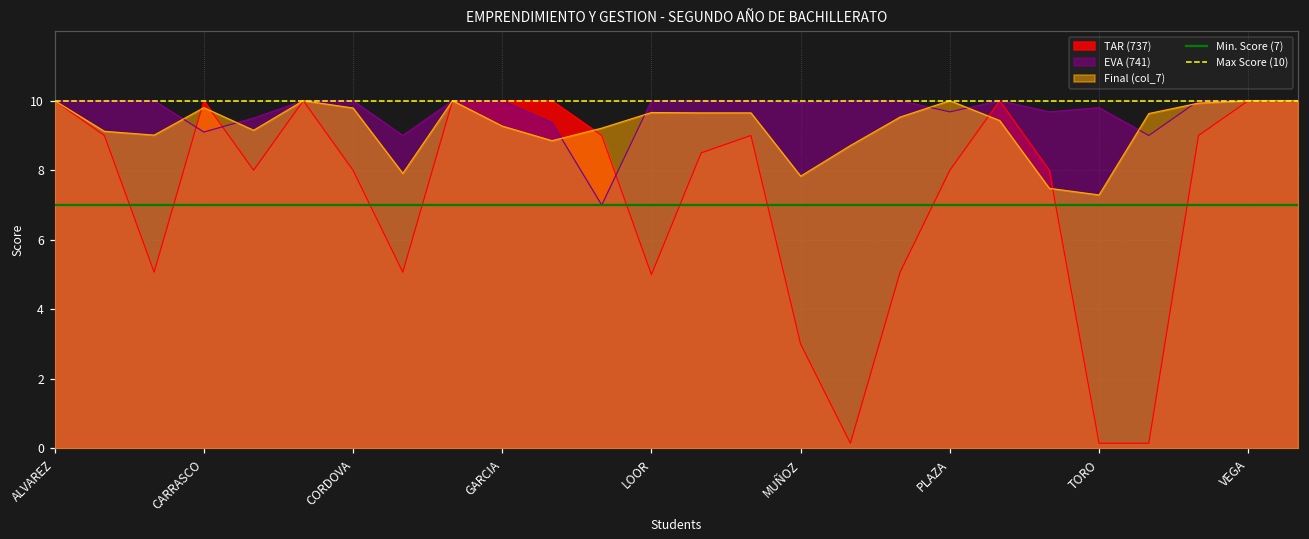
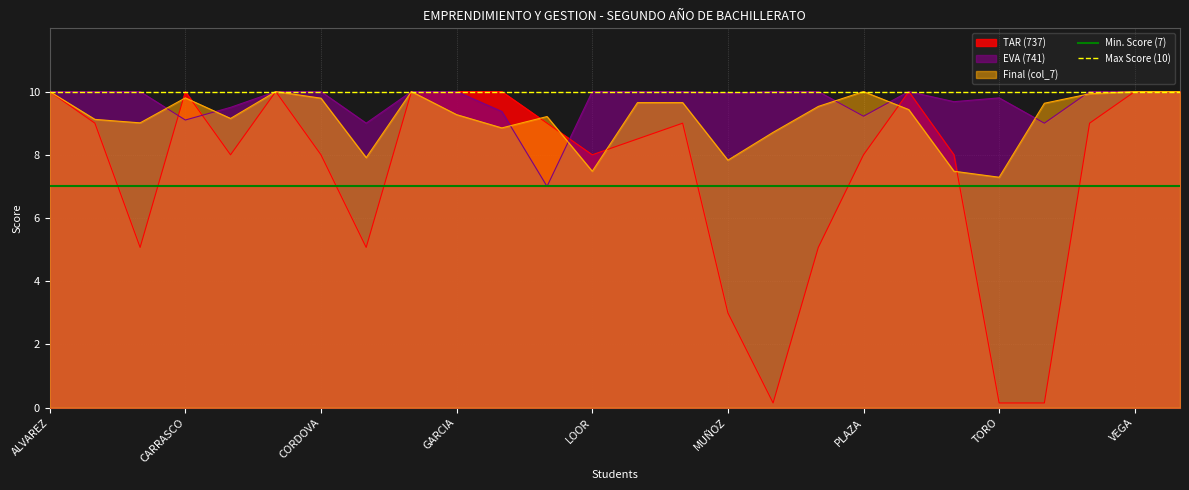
  {
    "TAR (737)": {
      "CARRASCO": 10,
      "CORDOVA": 8,
-     "LOOR": 5,
+     "LOOR": 8,
      "MUÑOZ": 3,
      "PLAZA": 8,
      "TORO": 0.2
    },
    "EVA (741)": {
      "CARRASCO": 9.1,
      "CORDOVA": 10.0,
      "LOOR": 10.0,
      "MUÑOZ": 10.0,
-     "PLAZA": 9.7,
+     "PLAZA": 9.2,
      "TORO": 9.8
    },
    "Final (col_7)": {
      "CARRASCO": 9.8,
      "CORDOVA": 9.8,
      "GARCIA": 9.3,
-     "LOOR": 9.7,
+     "LOOR": 7.5,
      "MUÑOZ": 7.8,
      "PLAZA": 10.0,
      "TORO": 7.3
    }
  }
